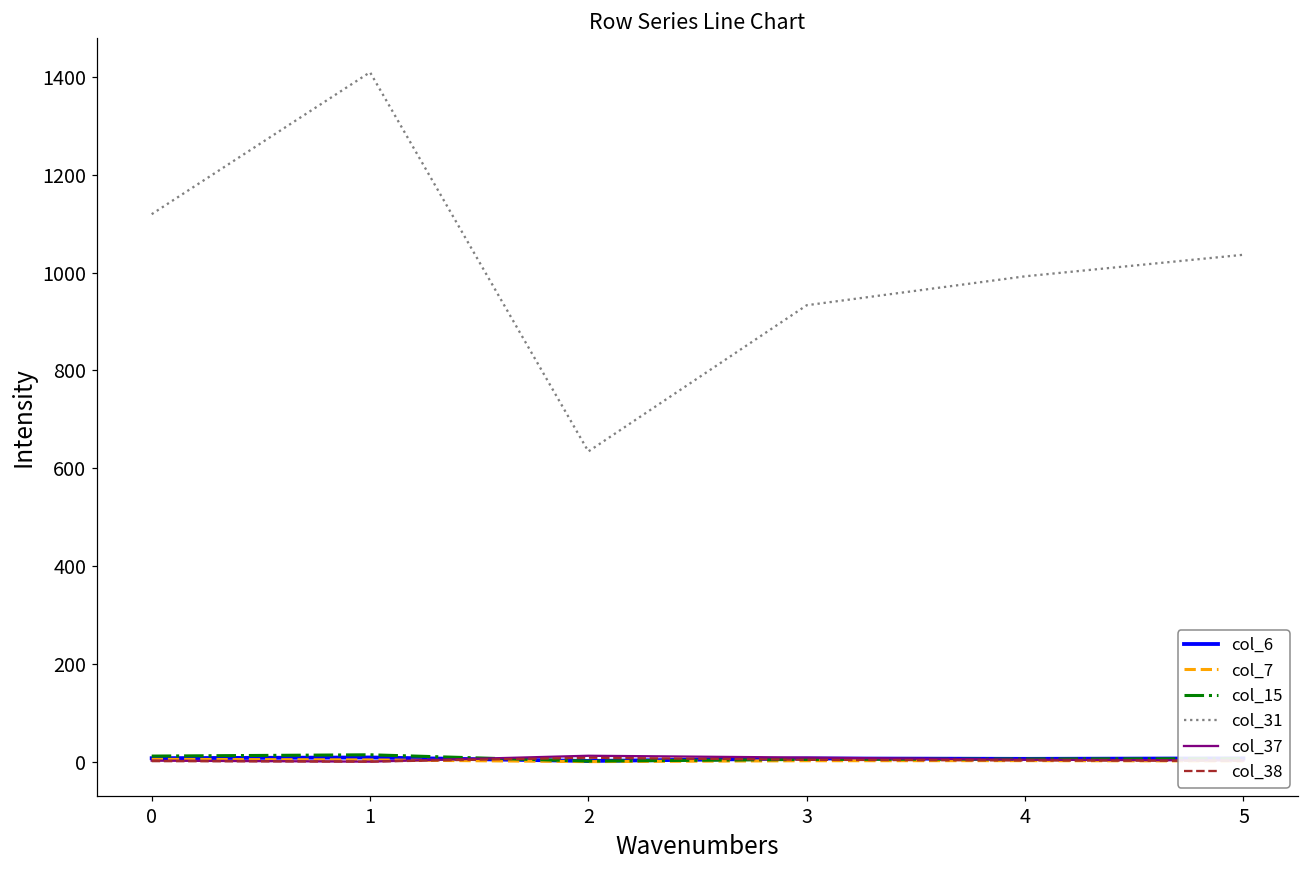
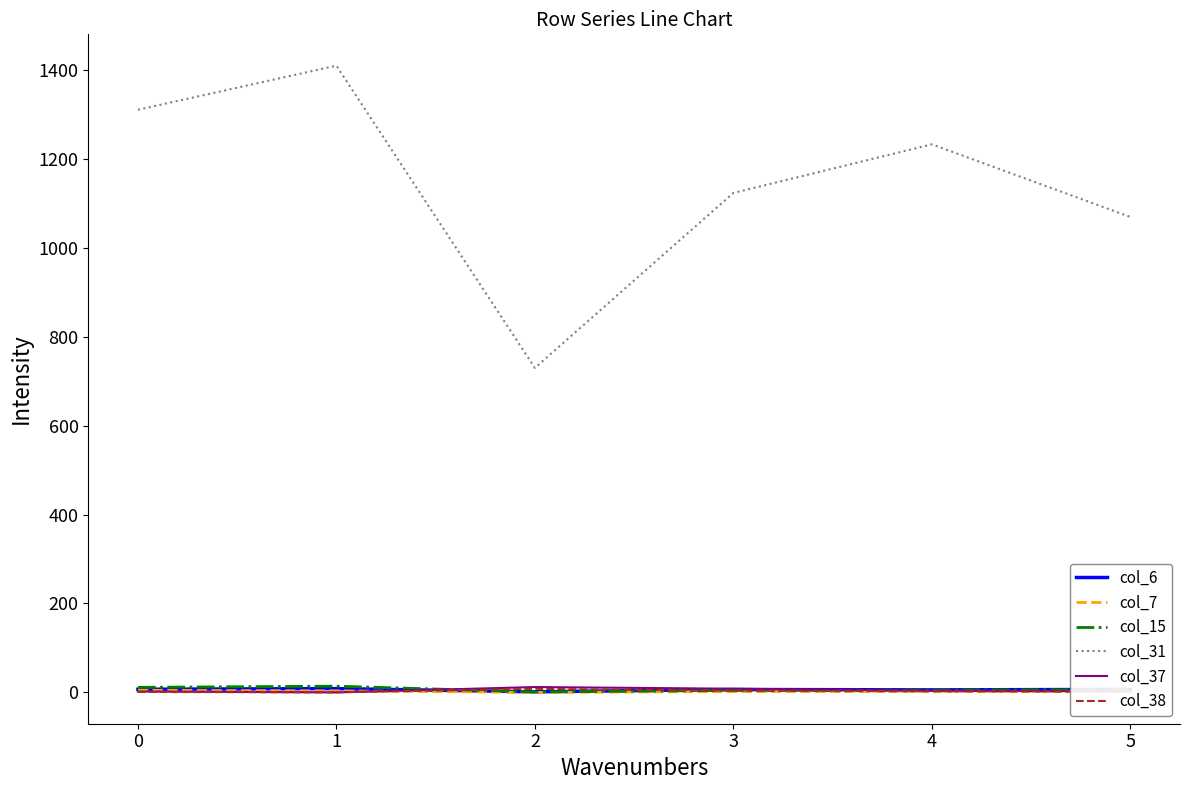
  {
    "col_31": {
-     "0": 1120,
+     "0": 1310,
      "1": 1410,
-     "2": 630,
-     "3": 930,
-     "4": 990,
-     "5": 1040
+     "2": 730,
+     "3": 1120,
+     "4": 1230,
+     "5": 1070
    }
  }
